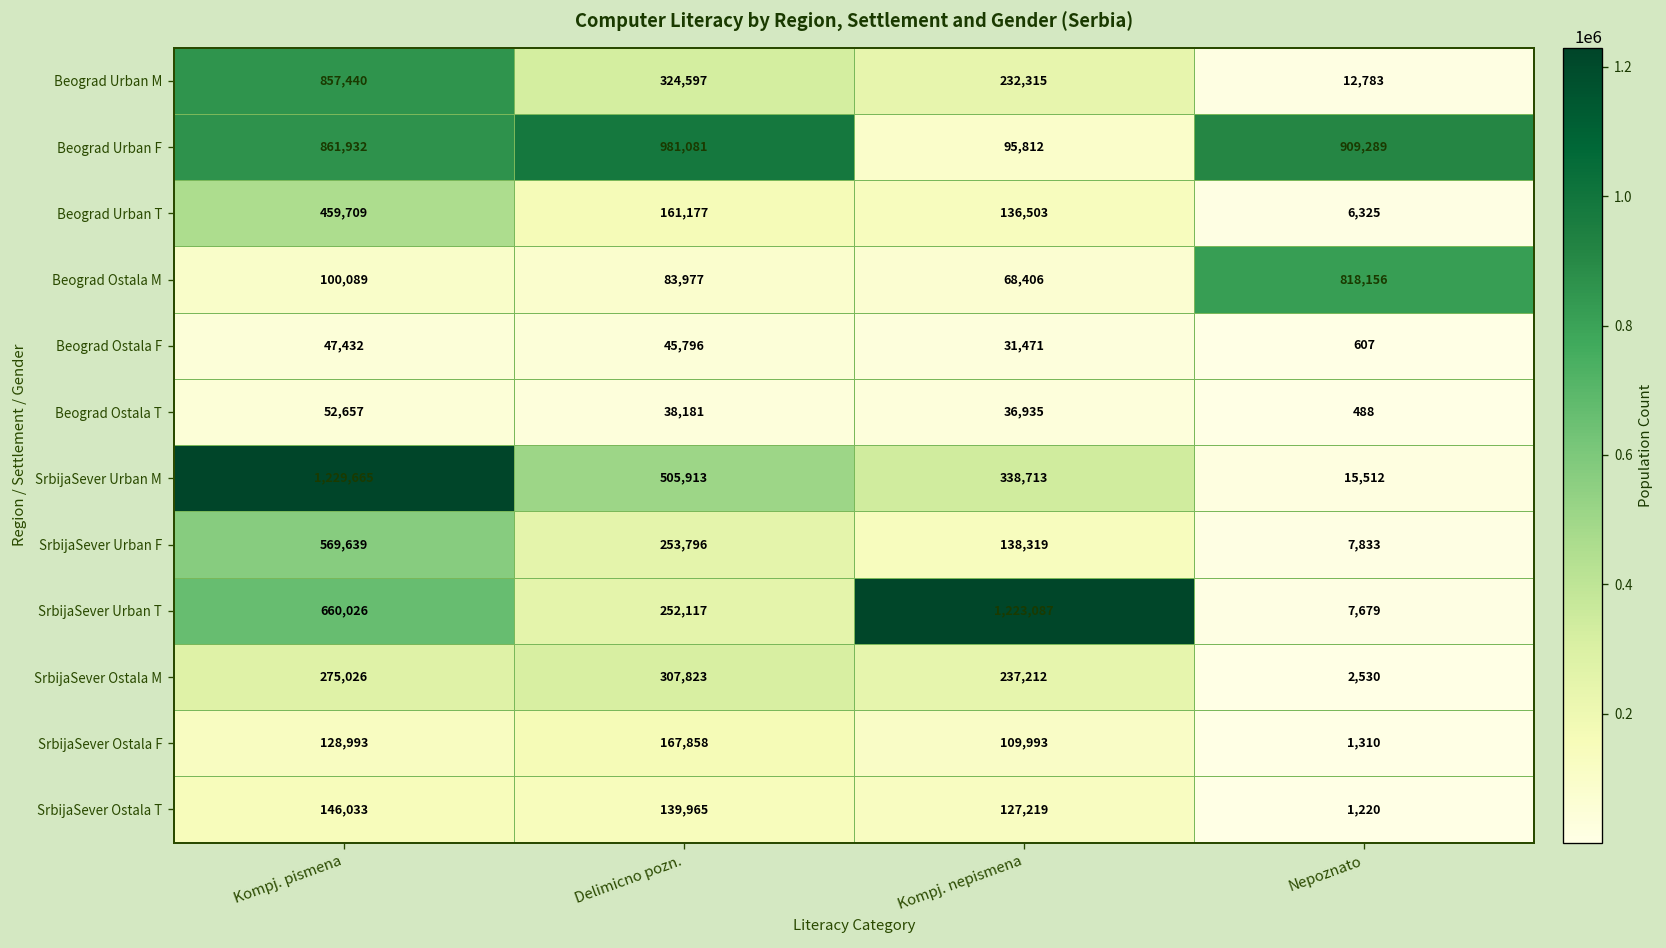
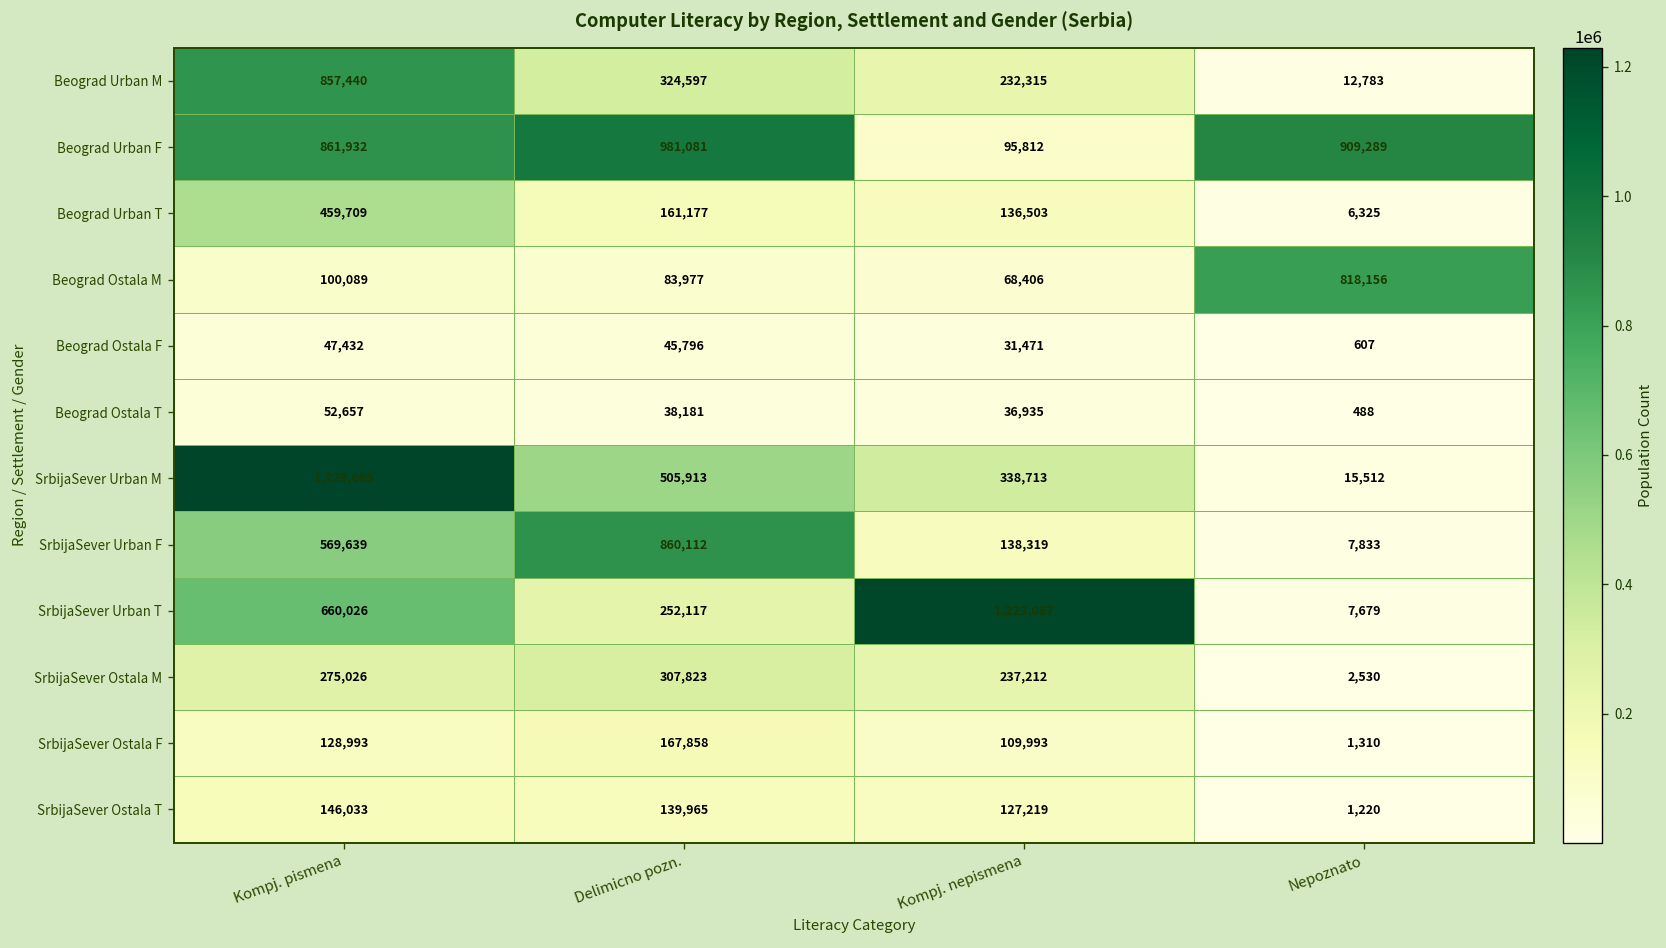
  {
    "Beograd Urban M": {
      "Kompj. pismena": "857,440",
      "Delimicno pozn.": "324,597",
      "Kompj. nepismena": "232,315",
      "Nepoznato": "12,783"
    },
    "Beograd Urban F": {
      "Kompj. pismena": "861,932",
      "Delimicno pozn.": "981,081",
      "Kompj. nepismena": "95,812",
      "Nepoznato": "909,289"
    },
    "Beograd Urban T": {
      "Kompj. pismena": "459,709",
      "Delimicno pozn.": "161,177",
      "Kompj. nepismena": "136,503",
      "Nepoznato": "6,325"
    },
    "Beograd Ostala M": {
      "Kompj. pismena": "100,089",
      "Delimicno pozn.": "83,977",
      "Kompj. nepismena": "68,406",
      "Nepoznato": "818,156"
    },
    "Beograd Ostala F": {
      "Kompj. pismena": "47,432",
      "Delimicno pozn.": "45,796",
      "Kompj. nepismena": "31,471",
      "Nepoznato": "607"
    },
    "Beograd Ostala T": {
      "Kompj. pismena": "52,657",
      "Delimicno pozn.": "38,181",
      "Kompj. nepismena": "36,935",
      "Nepoznato": "488"
    },
    "SrbijaSever Urban M": {
      "Delimicno pozn.": "505,913",
      "Kompj. nepismena": "338,713",
      "Nepoznato": "15,512"
    },
    "SrbijaSever Urban F": {
      "Kompj. pismena": "569,639",
-     "Delimicno pozn.": "253,796",
+     "Delimicno pozn.": "860,112",
      "Kompj. nepismena": "138,319",
      "Nepoznato": "7,833"
    },
    "SrbijaSever Urban T": {
      "Kompj. pismena": "660,026",
      "Delimicno pozn.": "252,117",
      "Nepoznato": "7,679"
    },
    "SrbijaSever Ostala M": {
      "Kompj. pismena": "275,026",
      "Delimicno pozn.": "307,823",
      "Kompj. nepismena": "237,212",
      "Nepoznato": "2,530"
    },
    "SrbijaSever Ostala F": {
      "Kompj. pismena": "128,993",
      "Delimicno pozn.": "167,858",
      "Kompj. nepismena": "109,993",
      "Nepoznato": "1,310"
    },
    "SrbijaSever Ostala T": {
      "Kompj. pismena": "146,033",
      "Delimicno pozn.": "139,965",
      "Kompj. nepismena": "127,219",
      "Nepoznato": "1,220"
    }
  }
